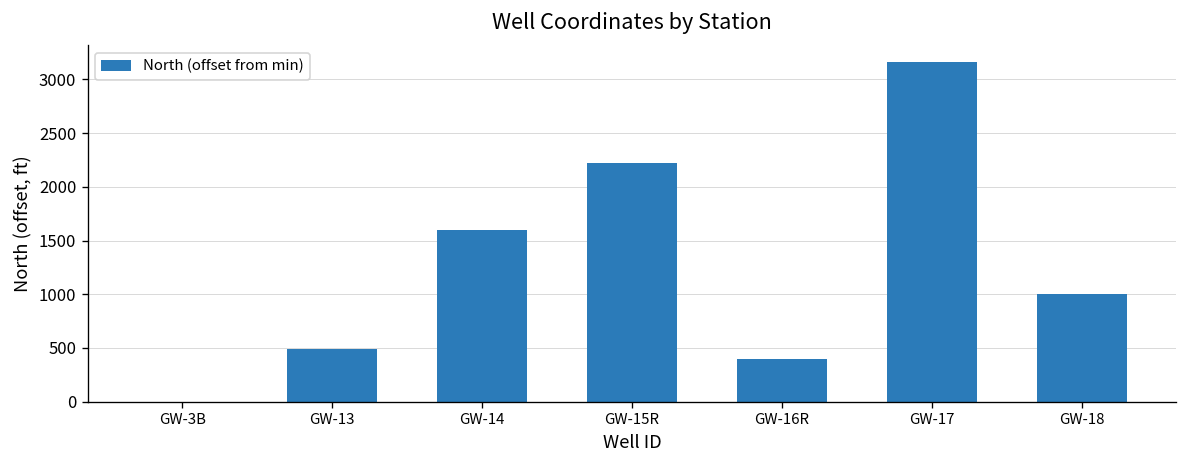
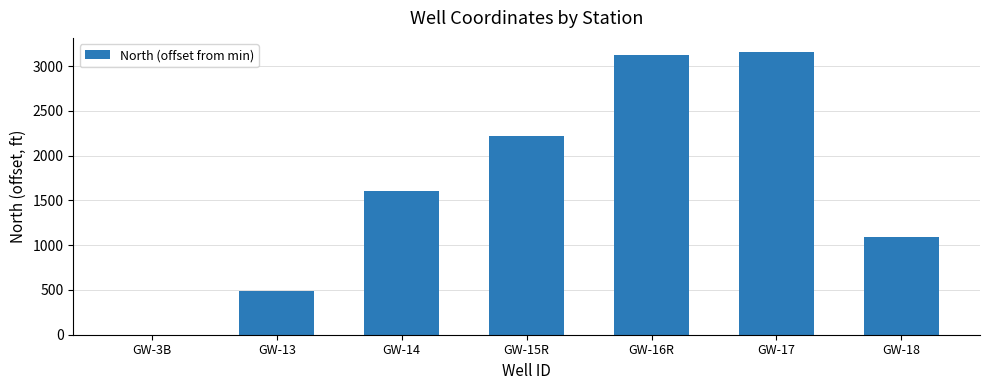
  {
    "GW-3B": 0,
    "GW-13": 500,
    "GW-14": 1600,
    "GW-15R": 2200,
-   "GW-16R": 400,
+   "GW-16R": 3100,
    "GW-17": 3200,
-   "GW-18": 1000
+   "GW-18": 1100
  }
